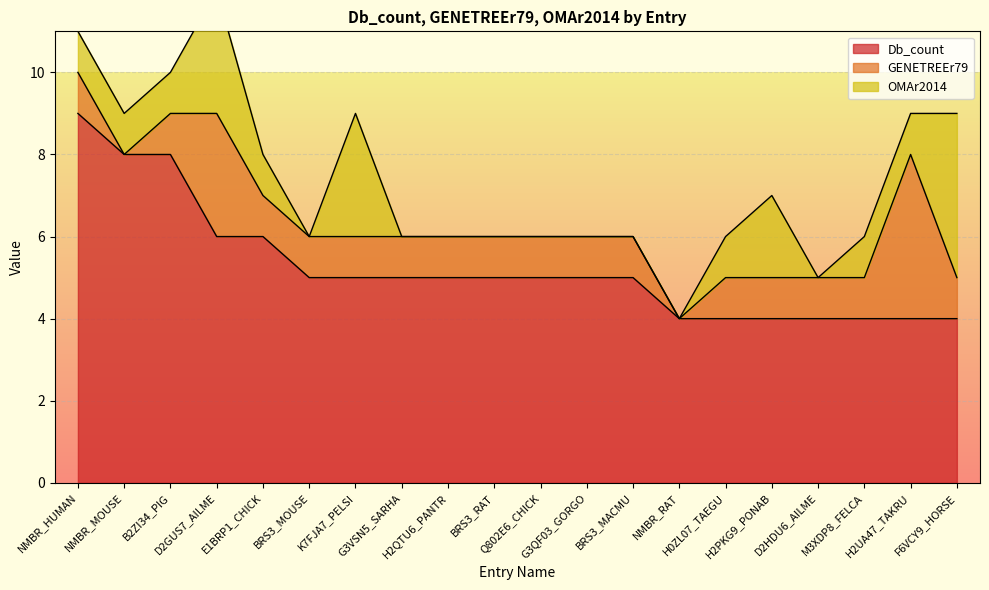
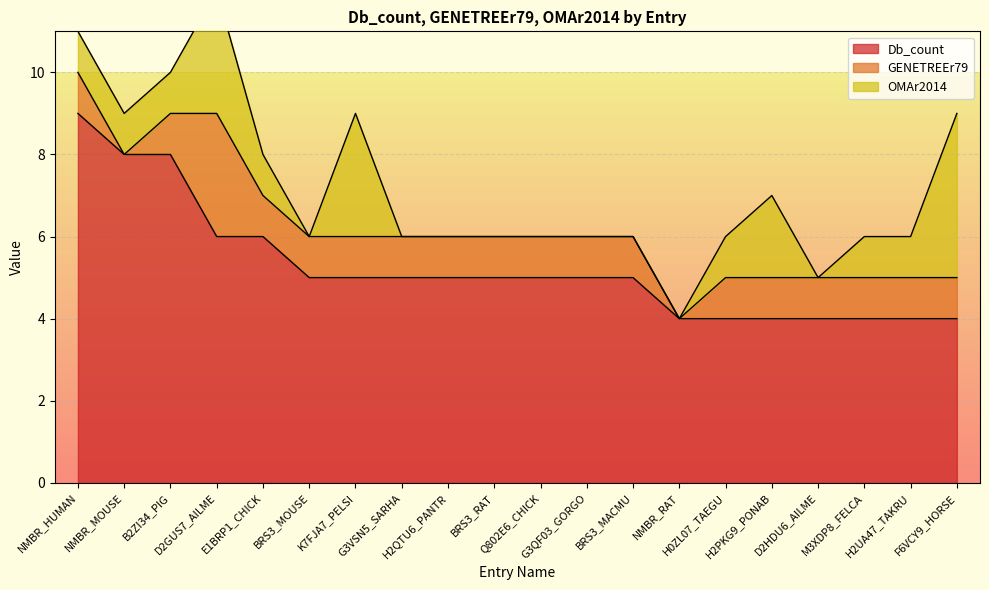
  {
    "Db_count": {
      "NMBR_HUMAN": 9,
      "B2ZI34_PIG": 8,
      "D2GUS7_AILME": 6,
      "E1BRP1_CHICK": 6,
      "BRS3_MOUSE": 5,
      "K7FJA7_PELSI": 5,
      "G3VSN5_SARHA": 5,
      "H2QTU6_PANTR": 5,
      "BRS3_RAT": 5,
      "Q802E6_CHICK": 5,
      "G3QF03_GORGO": 5,
      "BRS3_MACMU": 5,
      "H0ZL07_TAEGU": 4,
      "H2PKG9_PONAB": 4,
      "D2HDU6_AILME": 4,
      "M3XDP8_FELCA": 4,
      "H2UA47_TAKRU": 4,
      "F6VCY9_HORSE": 4
    },
    "GENETREEr79": {
      "NMBR_HUMAN": 1,
      "B2ZI34_PIG": 1,
      "D2GUS7_AILME": 3,
      "E1BRP1_CHICK": 1,
      "K7FJA7_PELSI": 1,
      "H0ZL07_TAEGU": 1,
      "H2PKG9_PONAB": 1,
      "M3XDP8_FELCA": 1,
-     "H2UA47_TAKRU": 4,
+     "H2UA47_TAKRU": 1,
      "F6VCY9_HORSE": 1
    },
    "OMAr2014": {
      "NMBR_HUMAN": 1,
      "NMBR_MOUSE": 1,
      "B2ZI34_PIG": 1,
      "E1BRP1_CHICK": 1,
      "K7FJA7_PELSI": 3,
      "H0ZL07_TAEGU": 1,
      "H2PKG9_PONAB": 2,
      "M3XDP8_FELCA": 1,
      "H2UA47_TAKRU": 1,
      "F6VCY9_HORSE": 4
    }
  }
